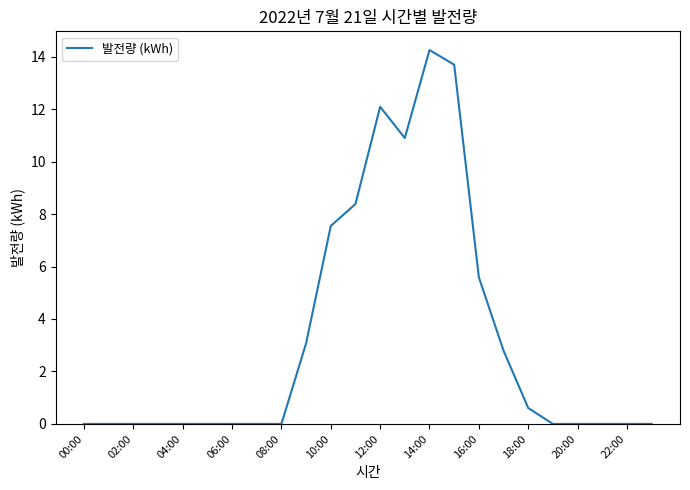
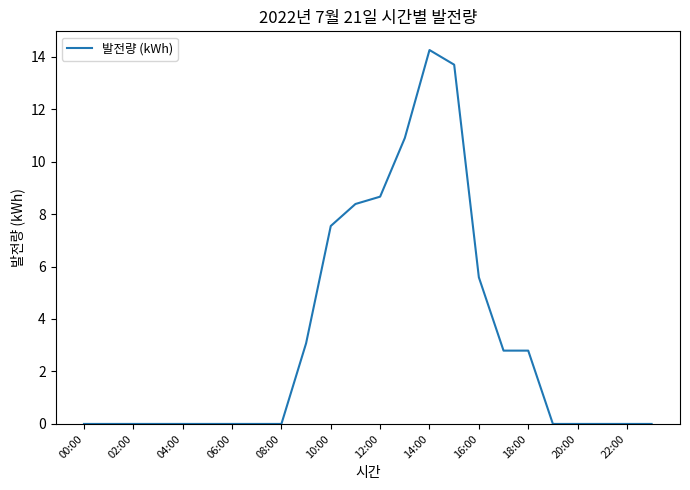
  {
    "00:00": 0.0,
    "02:00": 0.0,
    "04:00": 0.0,
    "06:00": 0.0,
    "08:00": 0.0,
    "10:00": 7.5,
-   "12:00": 12.1,
+   "12:00": 8.7,
    "14:00": 14.3,
    "16:00": 5.6,
-   "18:00": 0.6,
+   "18:00": 2.8,
    "20:00": 0.0,
    "22:00": 0.0
  }
